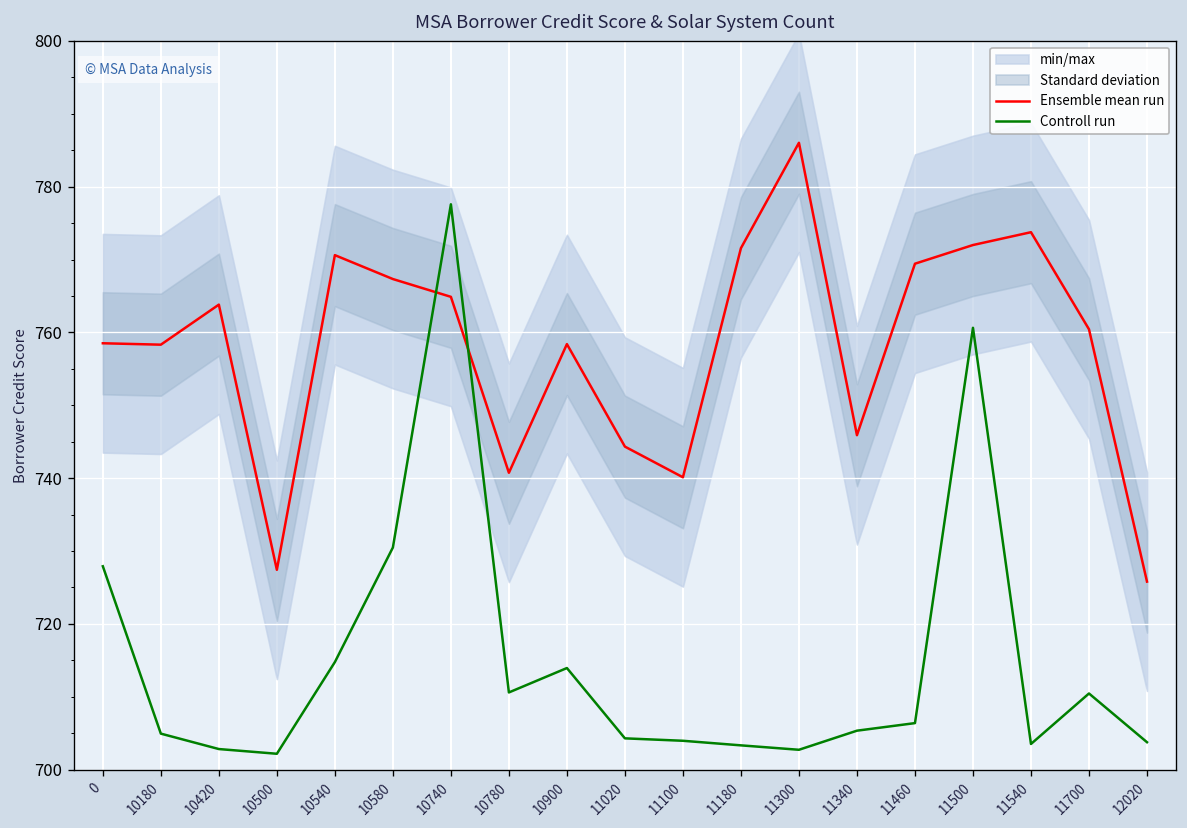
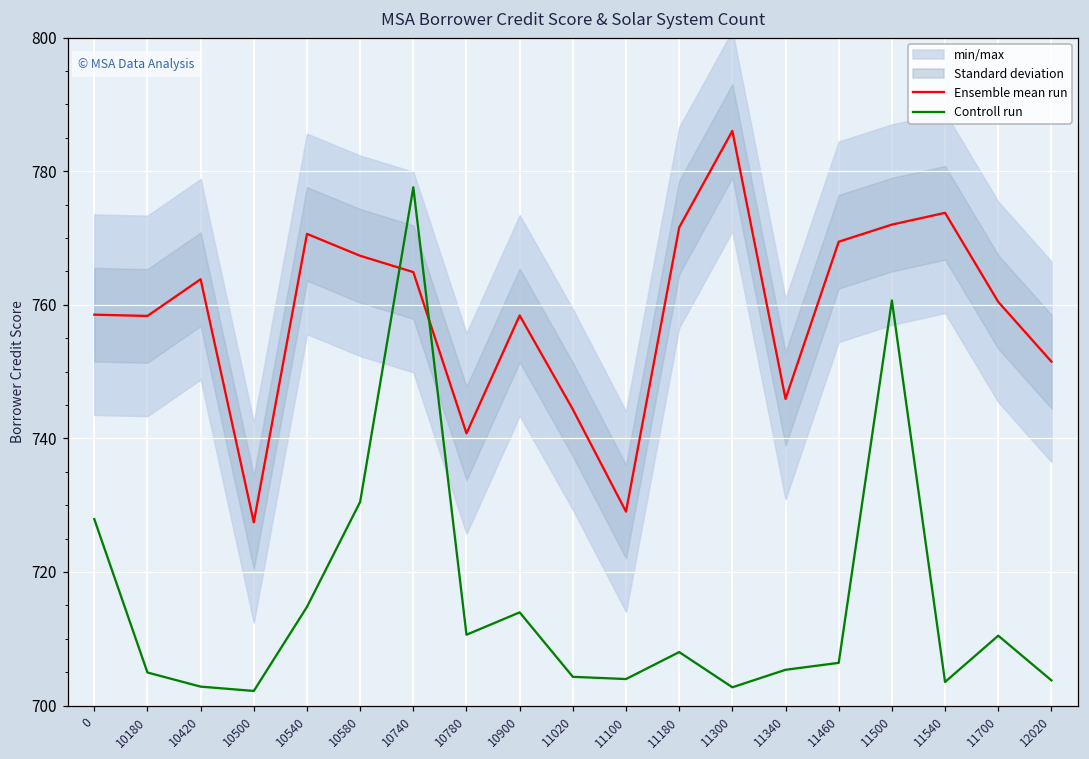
  {
    "Ensemble mean run": {
      "0": 759,
      "10180": 758,
      "10420": 764,
      "10500": 727,
      "10540": 771,
      "10580": 767,
      "10740": 765,
      "10780": 741,
      "10900": 758,
      "11020": 744,
-     "11100": 740,
+     "11100": 729,
      "11180": 772,
      "11300": 786,
      "11340": 746,
      "11460": 769,
      "11500": 772,
      "11540": 774,
      "11700": 760,
-     "12020": 726
+     "12020": 751
    },
    "Controll run": {
      "0": 728,
      "10180": 705,
      "10420": 703,
      "10500": 702,
      "10540": 715,
      "10580": 730,
      "10740": 778,
      "10780": 711,
      "10900": 714,
      "11020": 704,
      "11100": 704,
-     "11180": 703,
+     "11180": 708,
      "11300": 703,
      "11340": 705,
      "11460": 706,
      "11500": 761,
      "11540": 704,
      "11700": 710,
      "12020": 704
    }
  }
